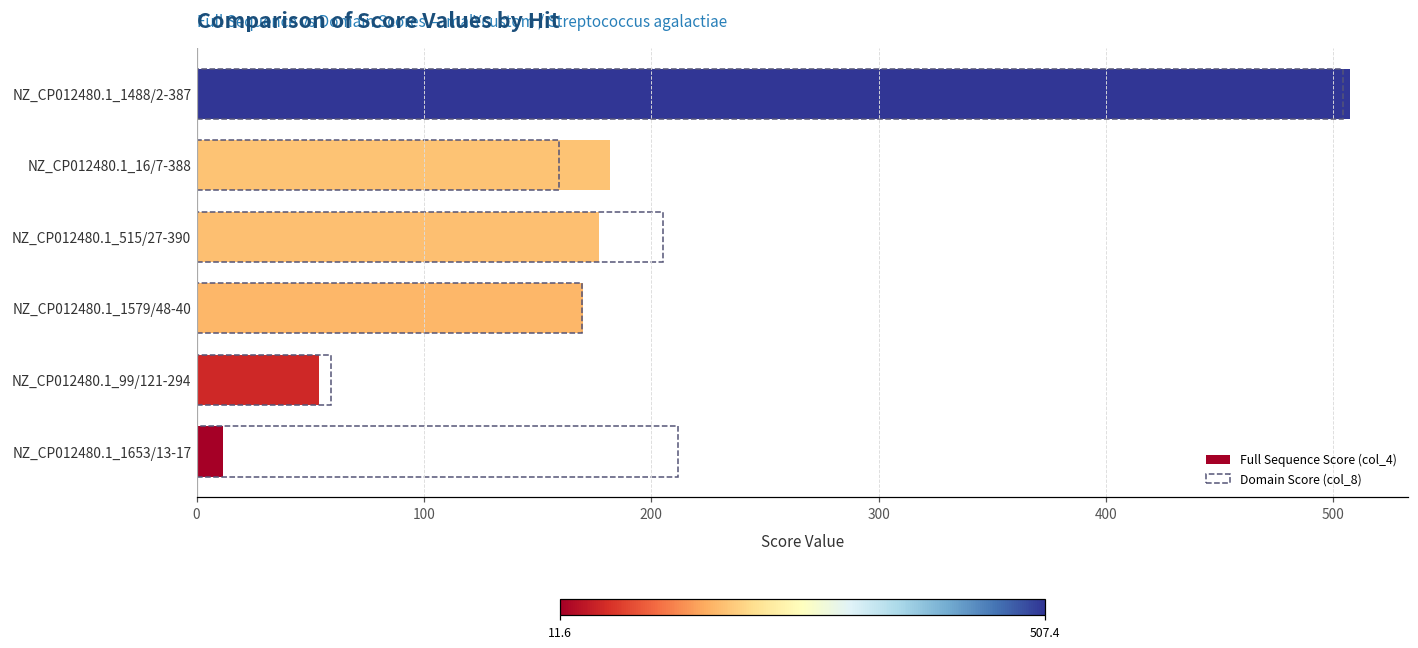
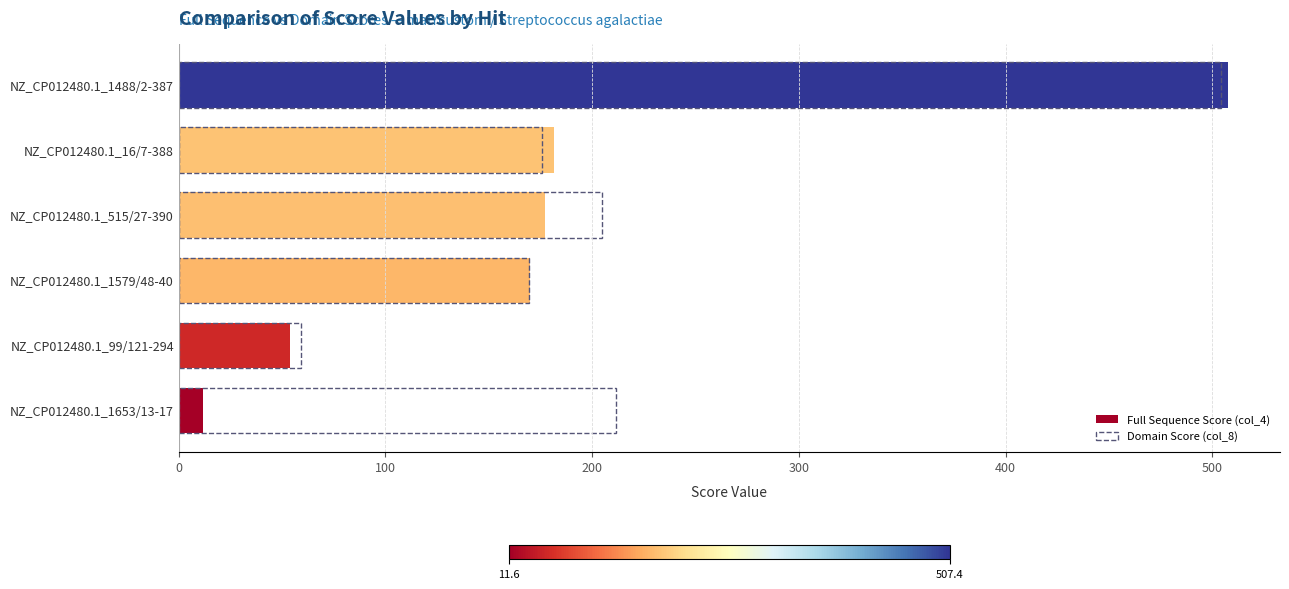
  {
    "Full Sequence Score (col_4)": {
      "NZ_CP012480.1_1488/2-387": 507,
      "NZ_CP012480.1_16/7-388": 182,
      "NZ_CP012480.1_1579/48-40": 170
    },
    "Domain Score (col_8)": {
-     "NZ_CP012480.1_16/7-388": 159,
+     "NZ_CP012480.1_16/7-388": 176,
      "NZ_CP012480.1_515/27-390": 205,
      "NZ_CP012480.1_1579/48-40": 170,
      "NZ_CP012480.1_99/121-294": 59,
      "NZ_CP012480.1_1653/13-17": 212
    }
  }
